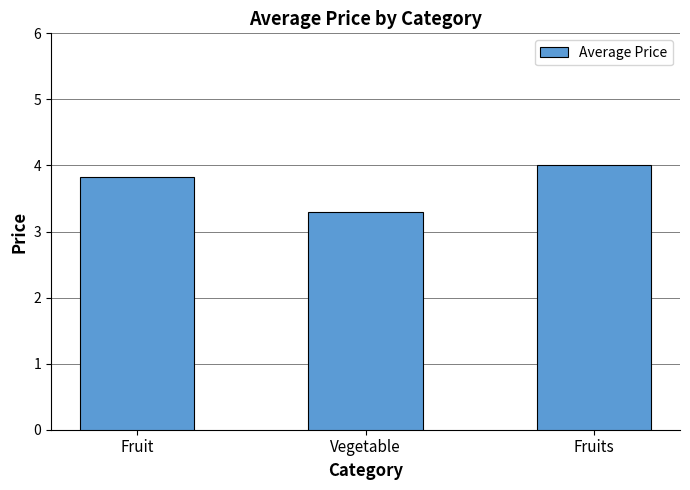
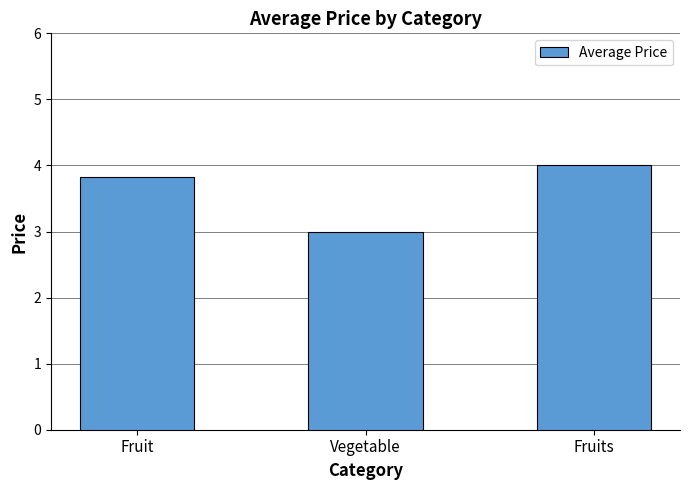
  {
    "Fruit": 3.8,
-   "Vegetable": 3.3,
+   "Vegetable": 3.0,
    "Fruits": 4.0
  }
